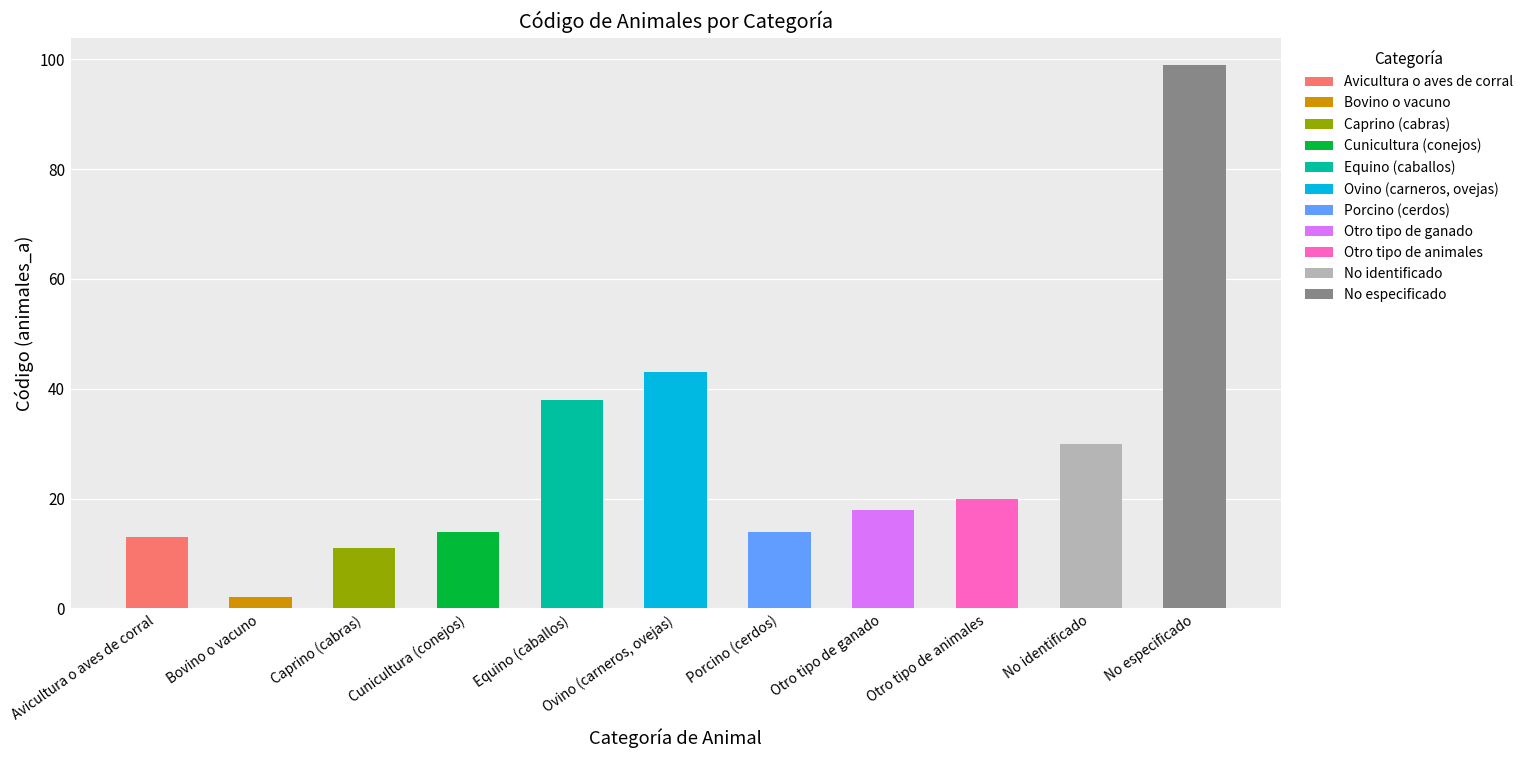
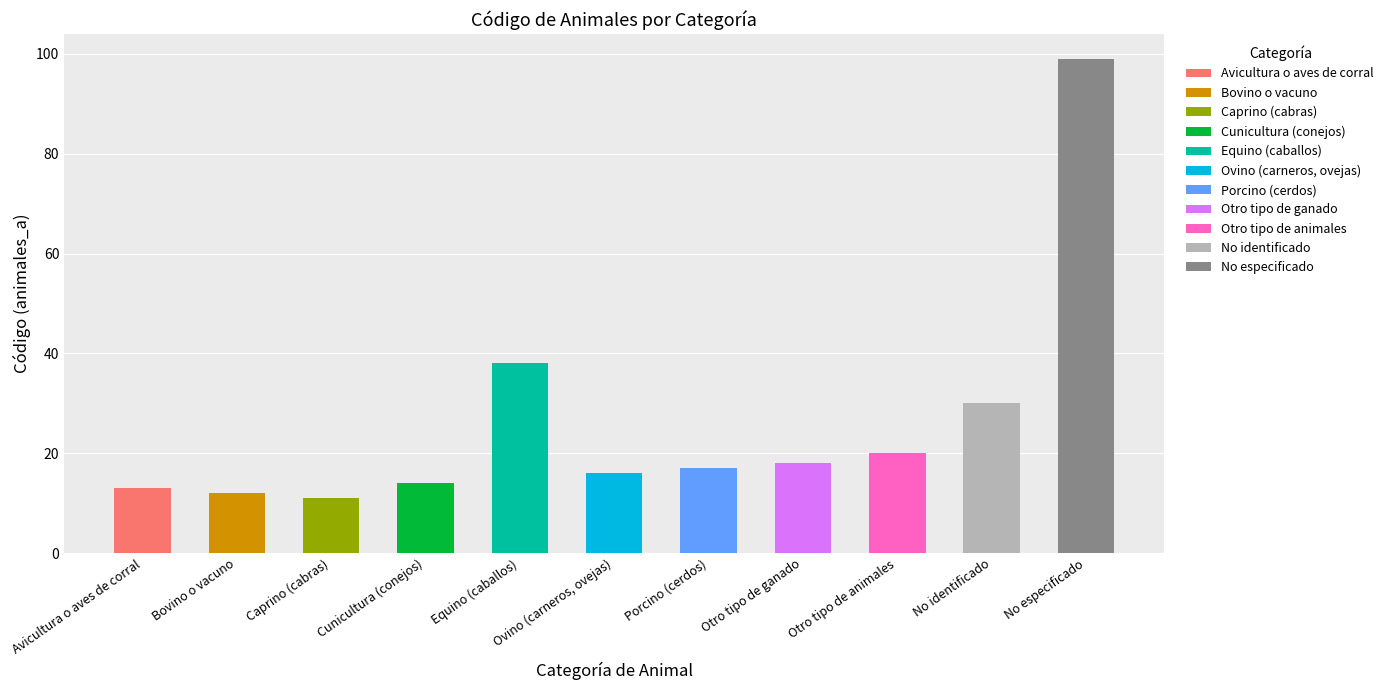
  {
    "Avicultura o aves de corral": 13,
-   "Bovino o vacuno": 2,
+   "Bovino o vacuno": 12,
    "Caprino (cabras)": 11,
    "Cunicultura (conejos)": 14,
    "Equino (caballos)": 38,
-   "Ovino (carneros, ovejas)": 43,
-   "Porcino (cerdos)": 14,
+   "Ovino (carneros, ovejas)": 16,
+   "Porcino (cerdos)": 17,
    "Otro tipo de ganado": 18,
    "Otro tipo de animales": 20,
    "No identificado": 30,
    "No especificado": 99
  }
